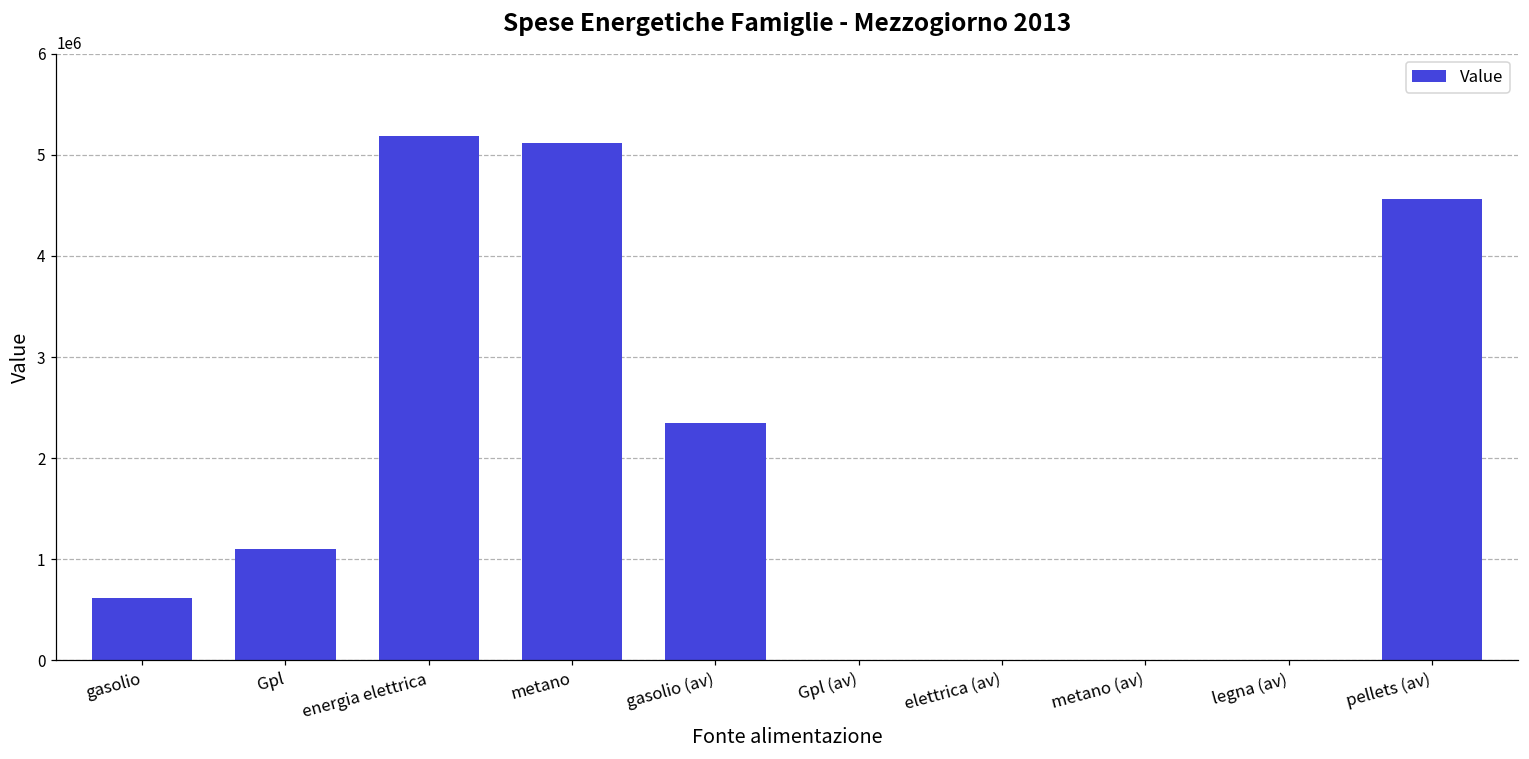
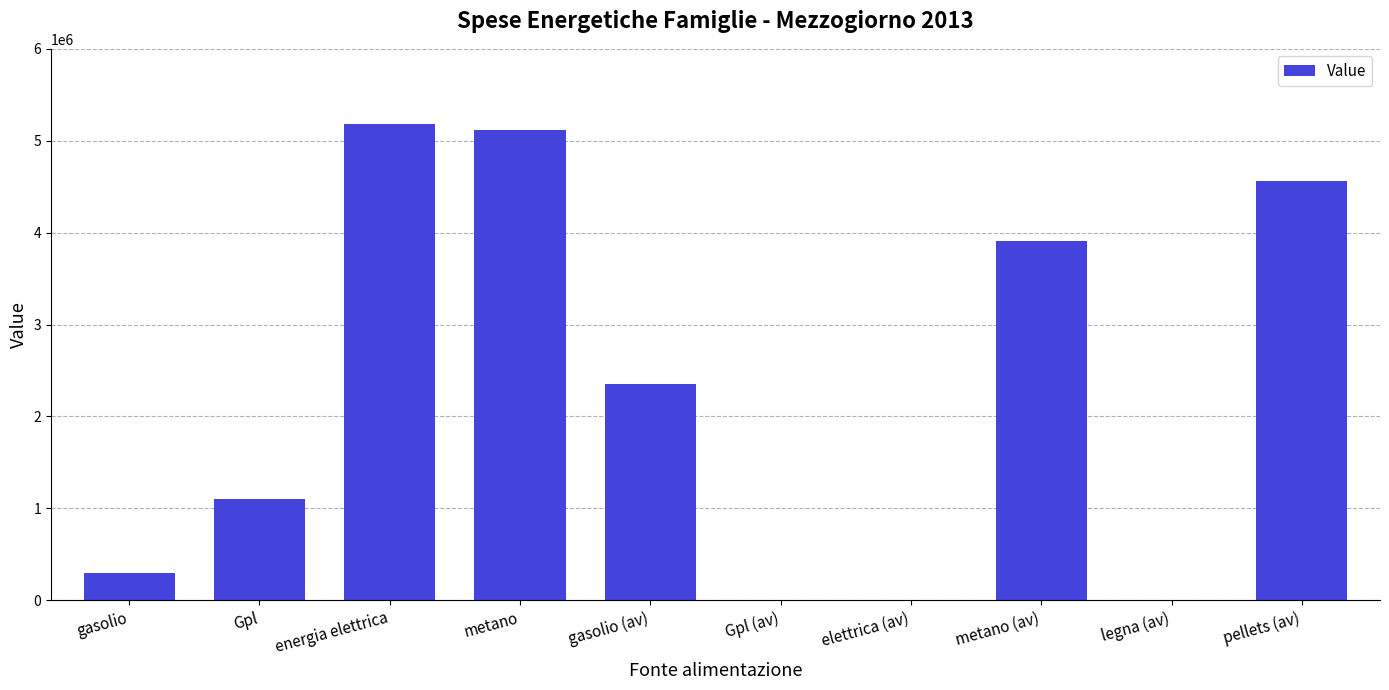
  {
-   "gasolio": 600000,
+   "gasolio": 300000,
    "Gpl": 1100000,
    "energia elettrica": 5200000,
    "metano": 5100000,
    "gasolio (av)": 2400000,
-   "metano (av)": 0,
+   "metano (av)": 3900000,
    "pellets (av)": 4600000
  }
